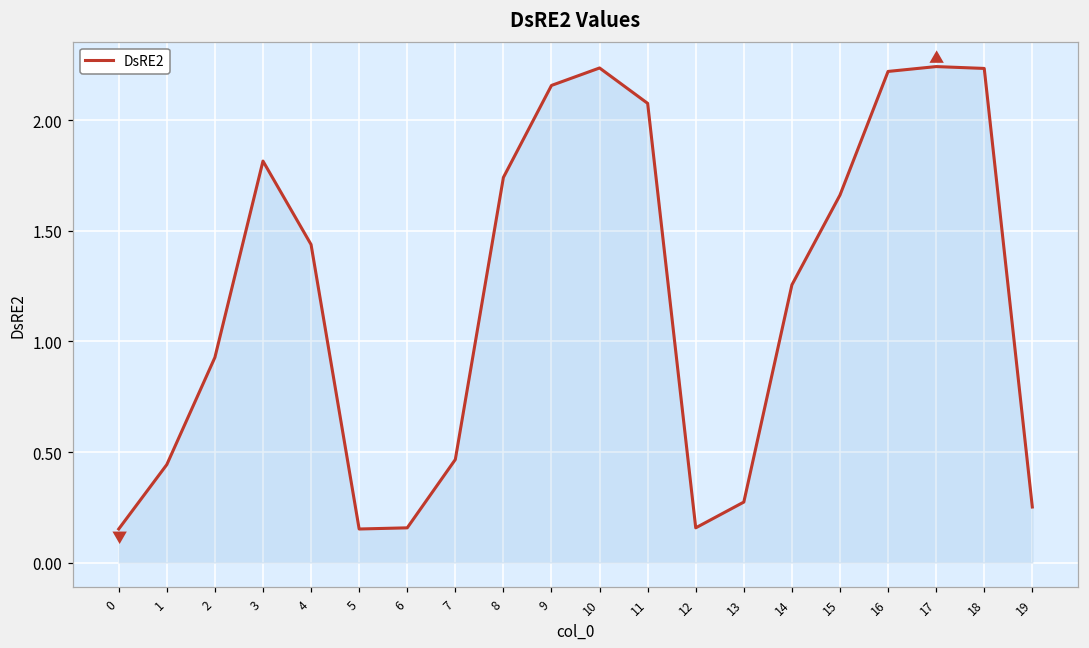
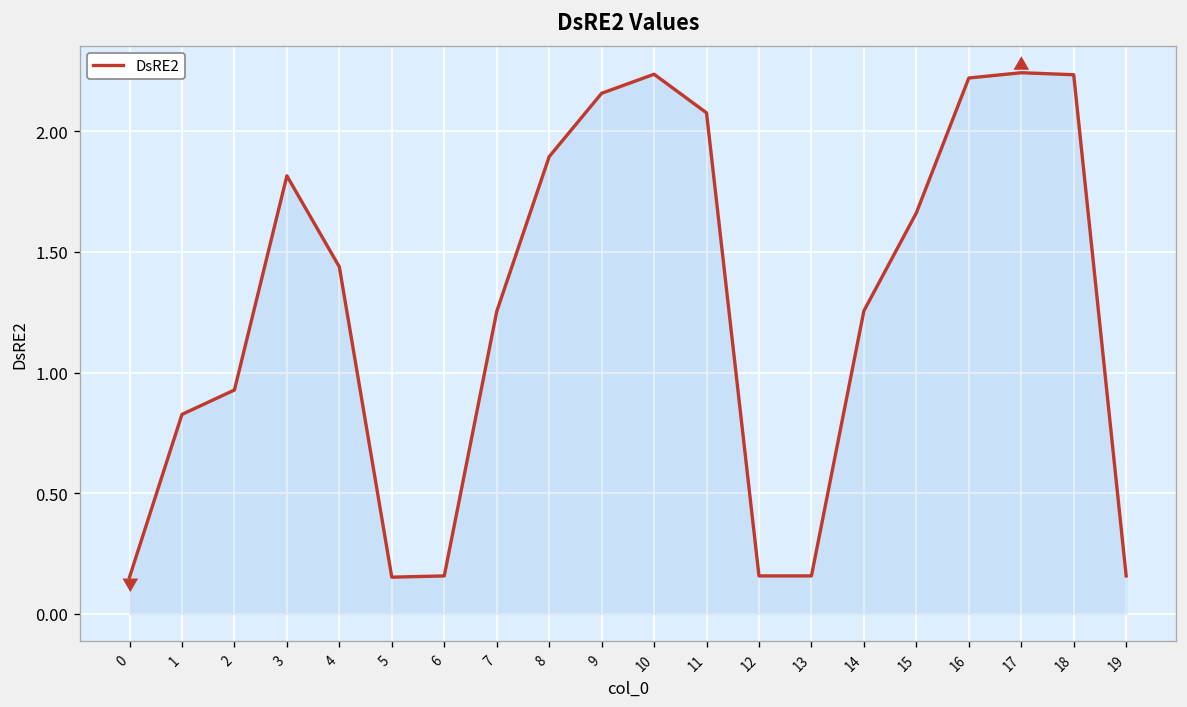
  {
    "0": 0.15,
-   "1": 0.44,
+   "1": 0.83,
    "2": 0.93,
    "3": 1.82,
    "4": 1.44,
    "5": 0.15,
    "6": 0.16,
-   "7": 0.47,
-   "8": 1.74,
+   "7": 1.25,
+   "8": 1.89,
    "9": 2.16,
    "10": 2.24,
    "11": 2.08,
    "12": 0.16,
-   "13": 0.27,
+   "13": 0.16,
    "14": 1.26,
    "15": 1.66,
    "16": 2.22,
    "17": 2.24,
    "18": 2.23,
-   "19": 0.25
+   "19": 0.16
  }
